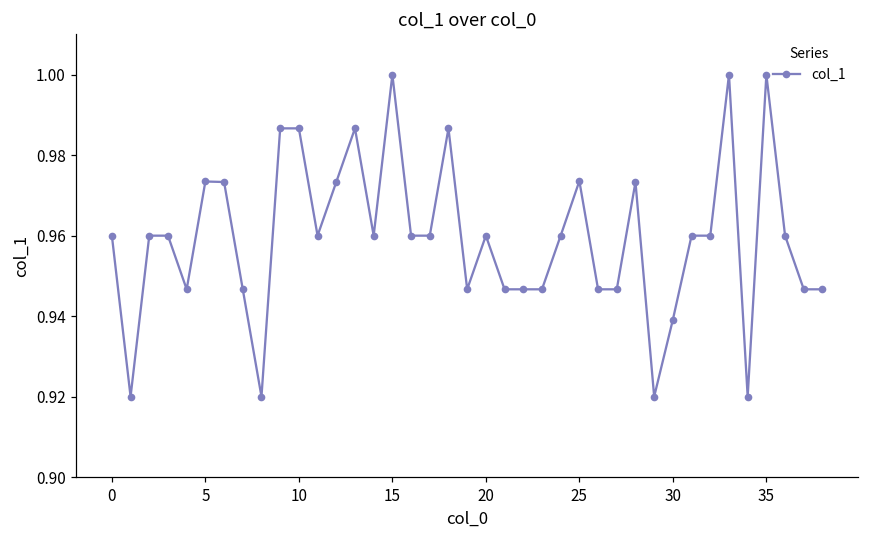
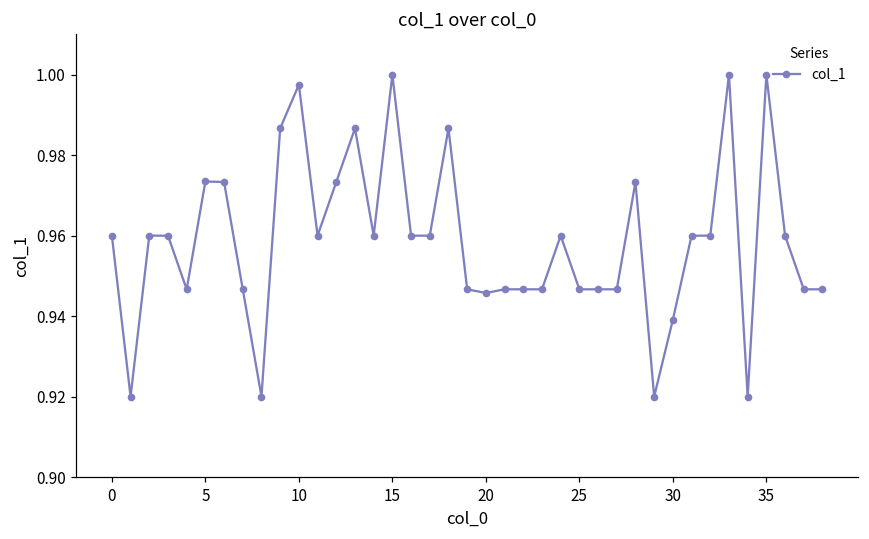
  {
    "0": 0.960,
    "5": 0.973,
-   "10": 0.987,
+   "10": 0.998,
    "15": 1.000,
-   "20": 0.960,
-   "25": 0.974,
+   "20": 0.946,
+   "25": 0.947,
    "30": 0.939,
    "35": 1.000
  }
